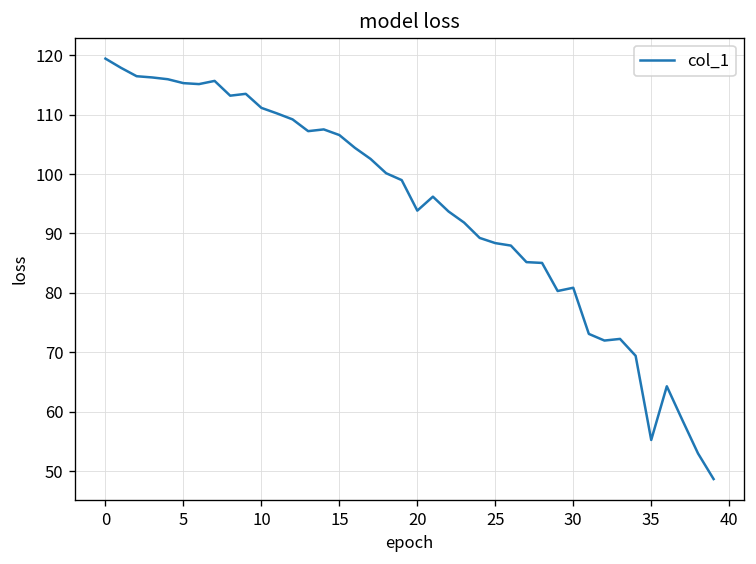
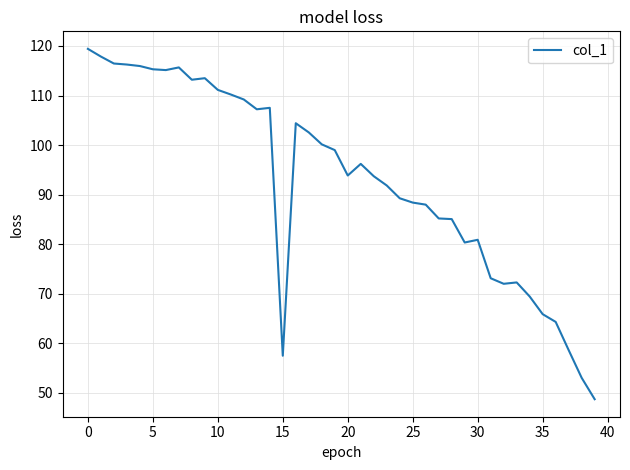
  {
    "0": 119,
    "5": 115,
    "10": 111,
-   "15": 107,
+   "15": 57,
    "20": 94,
    "25": 88,
    "30": 81,
-   "35": 55
+   "35": 66
  }
